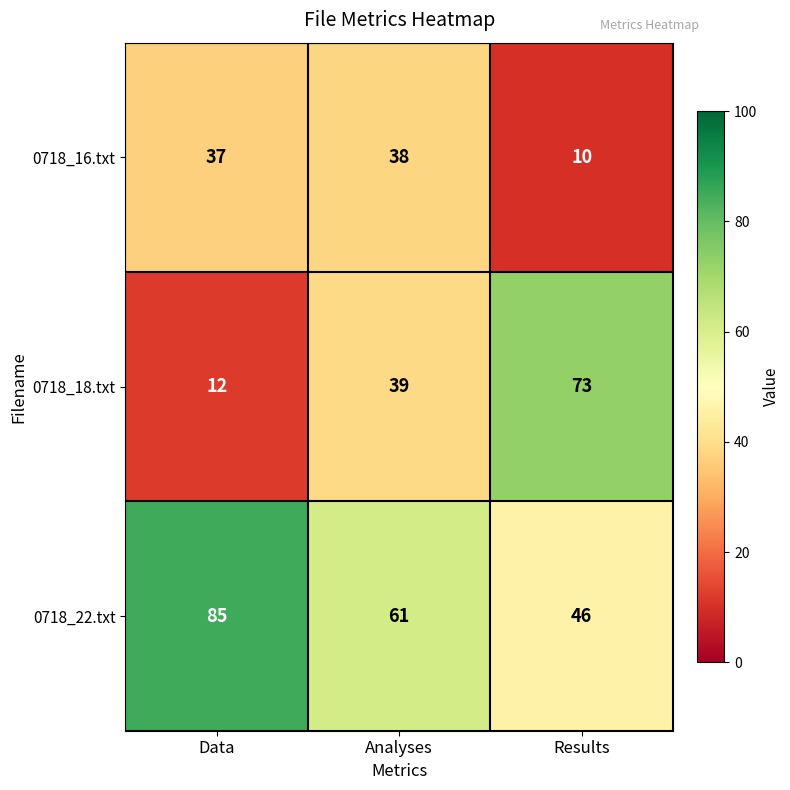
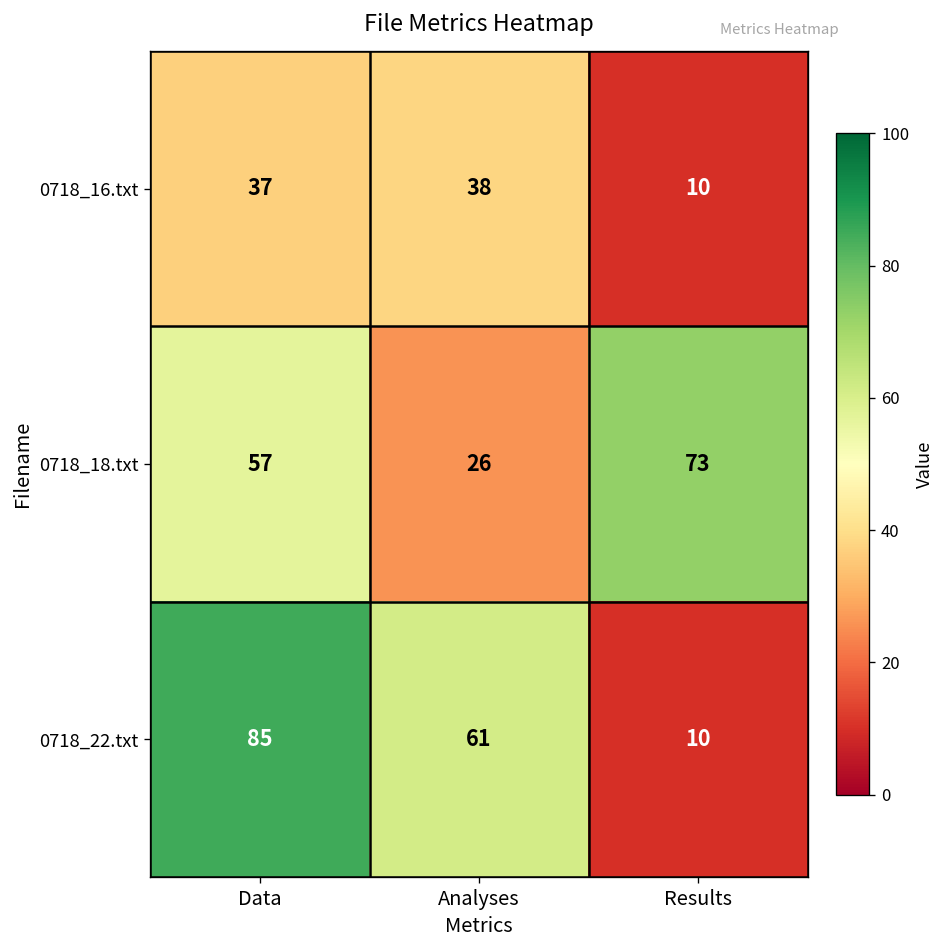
  {
    "0718_16.txt": {
      "Data": 37,
      "Analyses": 38,
      "Results": 10
    },
    "0718_18.txt": {
-     "Data": 12,
-     "Analyses": 39,
+     "Data": 57,
+     "Analyses": 26,
      "Results": 73
    },
    "0718_22.txt": {
      "Data": 85,
      "Analyses": 61,
-     "Results": 46
+     "Results": 10
    }
  }
